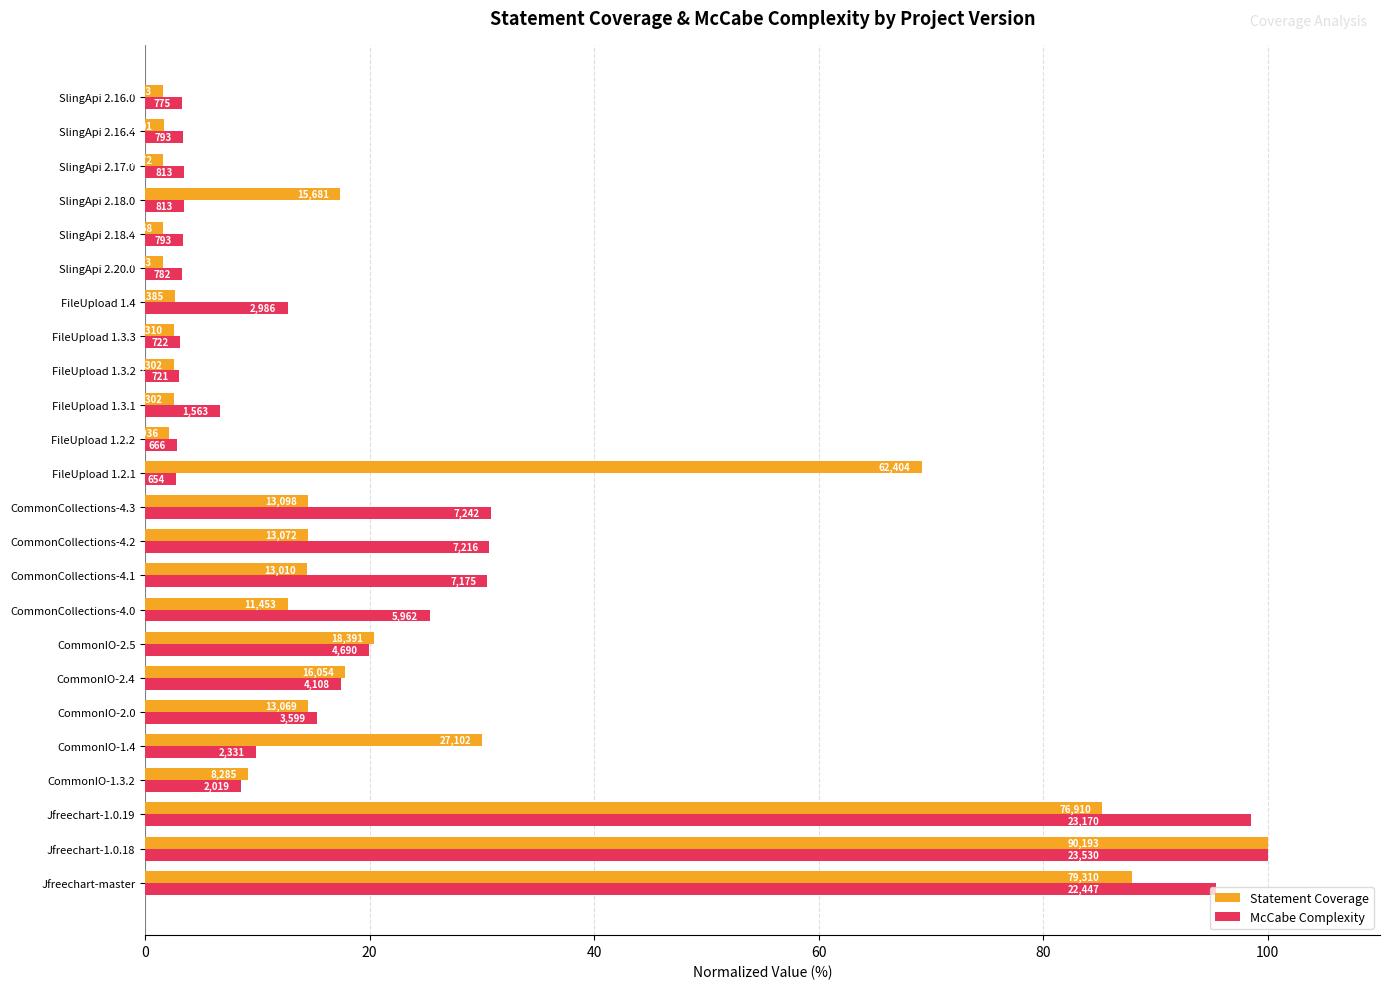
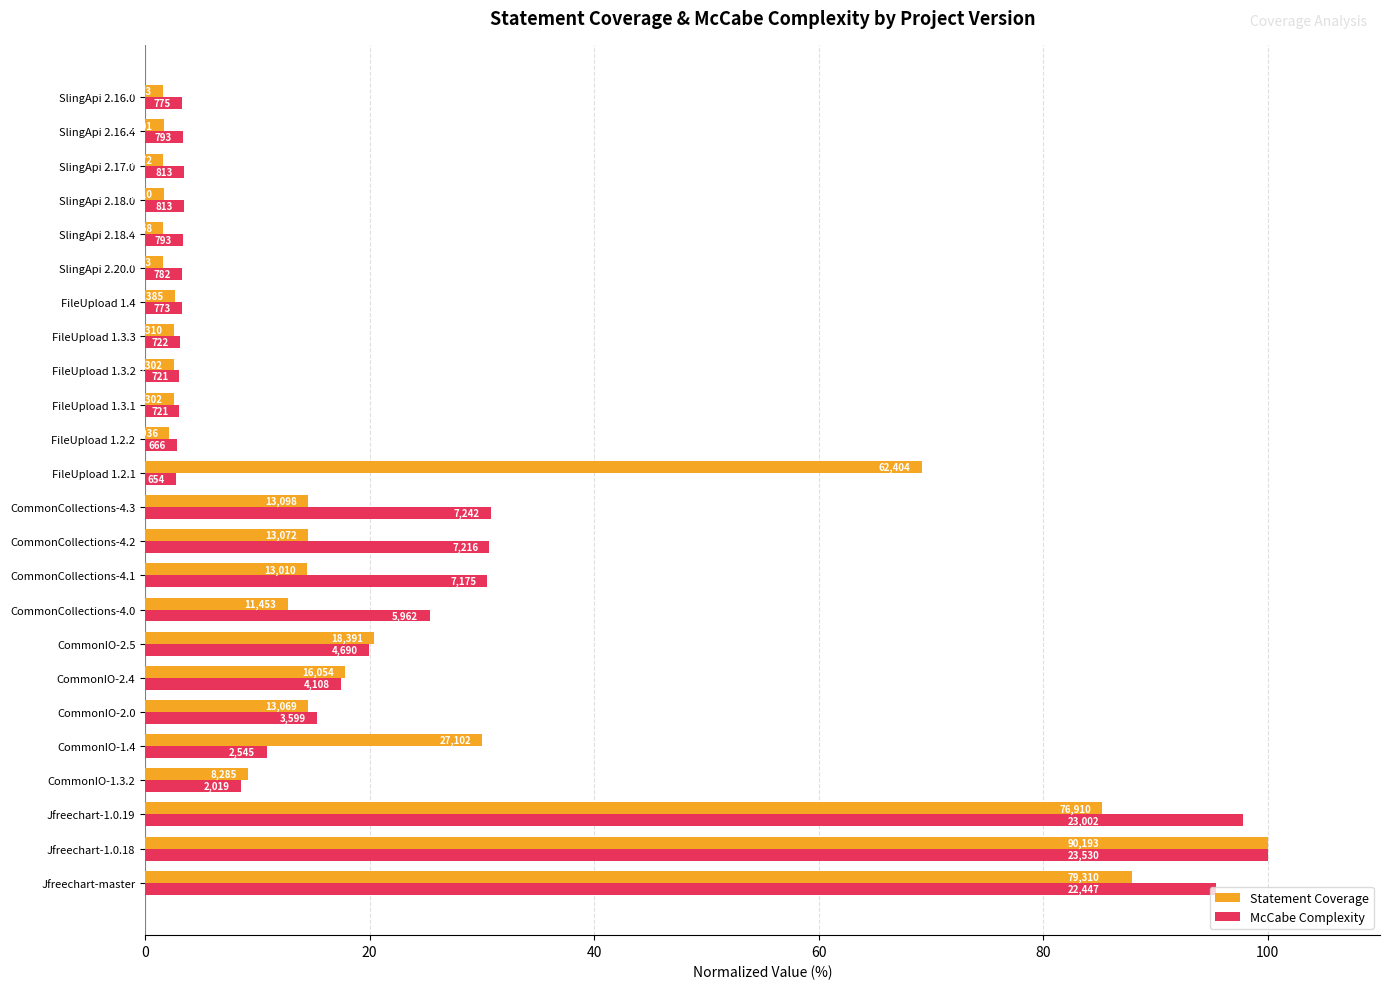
  {
    "Statement Coverage": {
      "SlingApi 2.16.0": "1.6",
      "SlingApi 2.16.4": "1.7",
      "SlingApi 2.17.0": "1.6",
-     "SlingApi 2.18.0": "17.4",
+     "SlingApi 2.18.0": "1.7",
      "SlingApi 2.18.4": "1.6",
      "SlingApi 2.20.0": "1.6",
      "FileUpload 1.2.2": "2.1"
    },
    "McCabe Complexity": {
-     "FileUpload 1.4": "2,986",
-     "FileUpload 1.3.1": "1,563",
-     "CommonIO-1.4": "2,331",
-     "Jfreechart-1.0.19": "23,170"
+     "FileUpload 1.4": "773",
+     "FileUpload 1.3.1": "721",
+     "CommonIO-1.4": "2,545",
+     "Jfreechart-1.0.19": "23,002"
    }
  }
